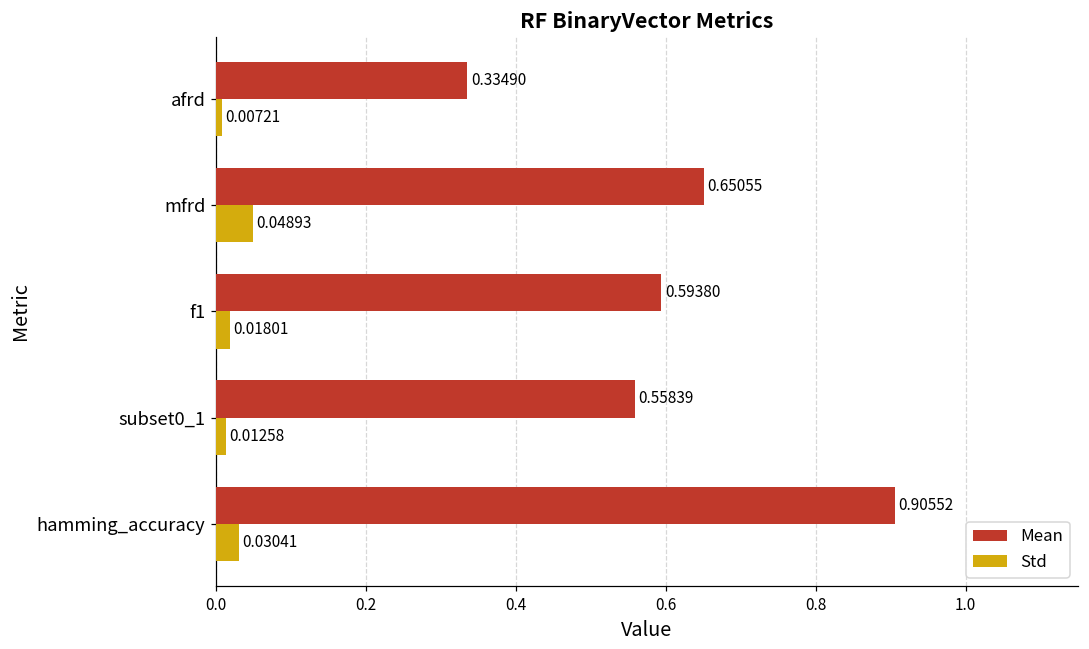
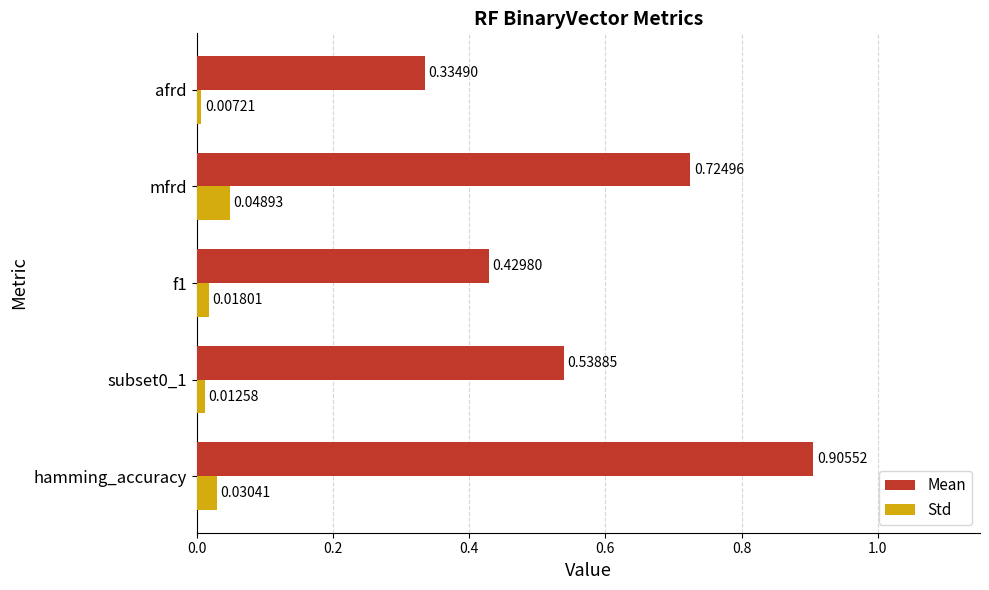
  {
    "Mean": {
      "afrd": 0.33490,
-     "mfrd": 0.65055,
-     "f1": 0.59380,
-     "subset0_1": 0.55839,
+     "mfrd": 0.72496,
+     "f1": 0.42980,
+     "subset0_1": 0.53885,
      "hamming_accuracy": 0.90552
    },
    "Std": {
      "afrd": 0.00721,
      "mfrd": 0.04893,
      "f1": 0.01801,
      "subset0_1": 0.01258,
      "hamming_accuracy": 0.03041
    }
  }
